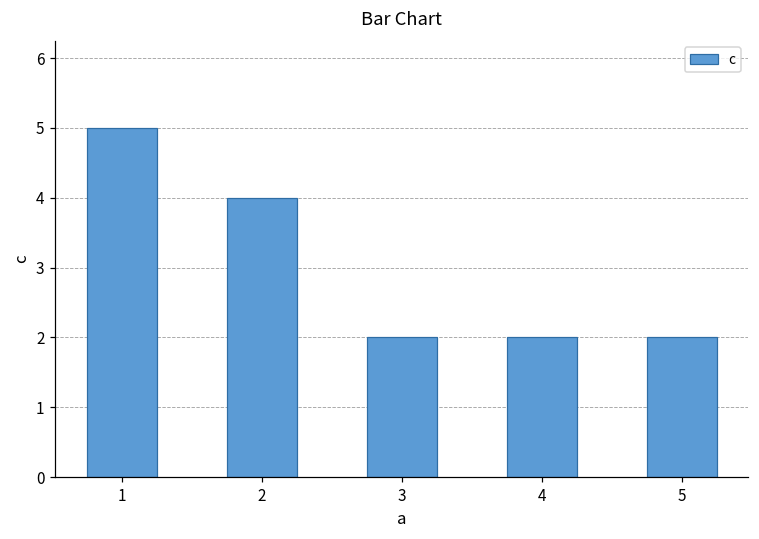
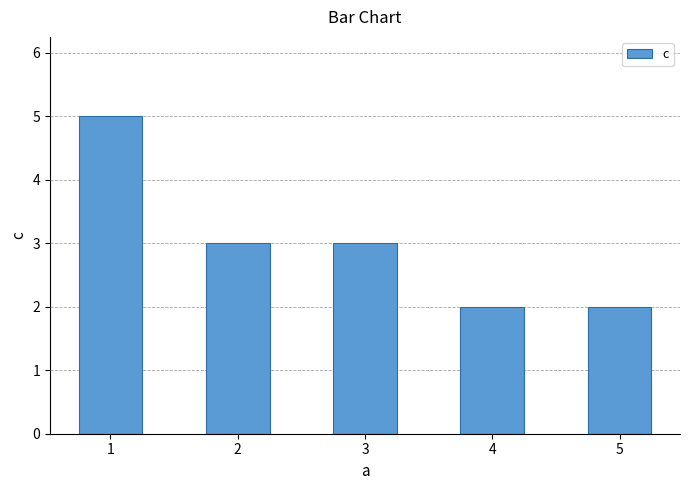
  {
    "1": 5,
-   "2": 4,
-   "3": 2,
+   "2": 3,
+   "3": 3,
    "4": 2,
    "5": 2
  }
